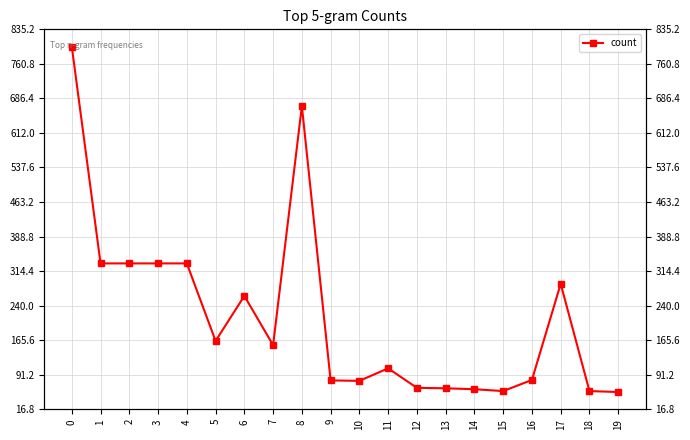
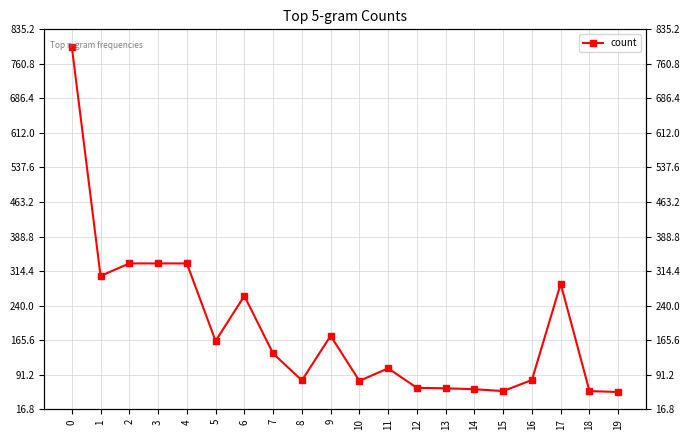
  {
    "0": 800,
-   "1": 330,
+   "1": 300,
    "2": 330,
    "3": 330,
    "4": 330,
    "5": 160,
    "6": 260,
-   "7": 160,
-   "8": 670,
-   "9": 80,
+   "7": 140,
+   "8": 80,
+   "9": 180,
    "10": 80,
    "11": 110,
    "12": 60,
    "13": 60,
    "14": 60,
    "15": 60,
    "16": 80,
    "17": 290,
    "18": 60,
    "19": 50
  }
